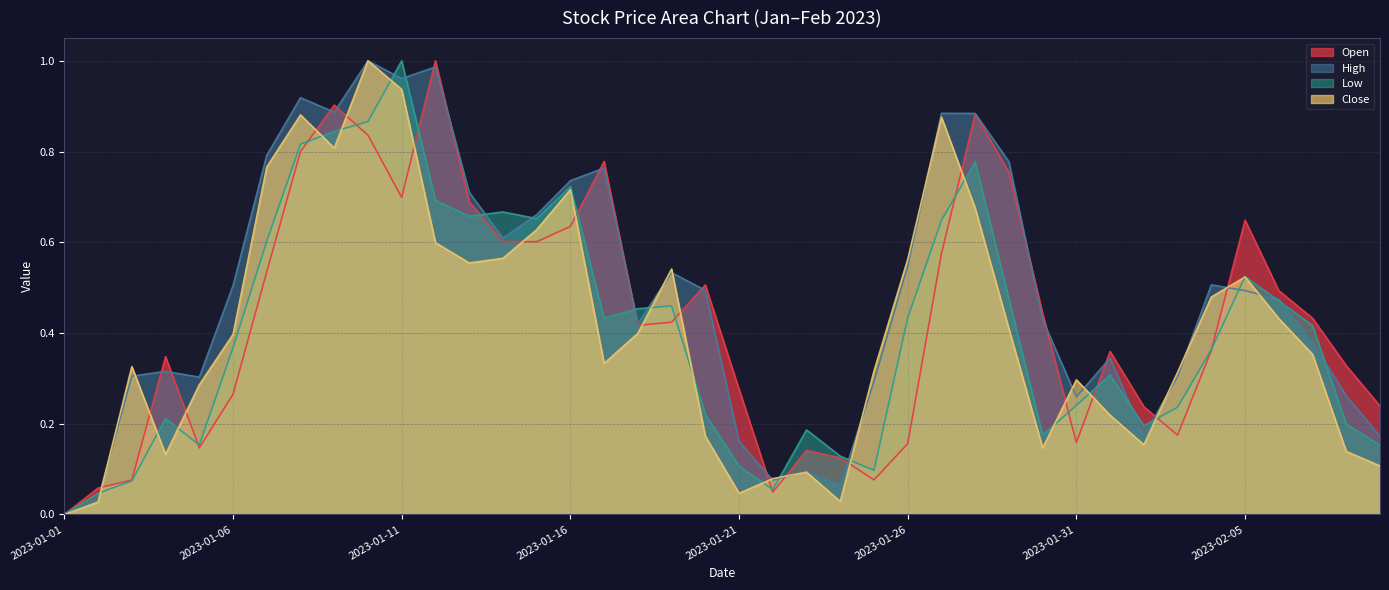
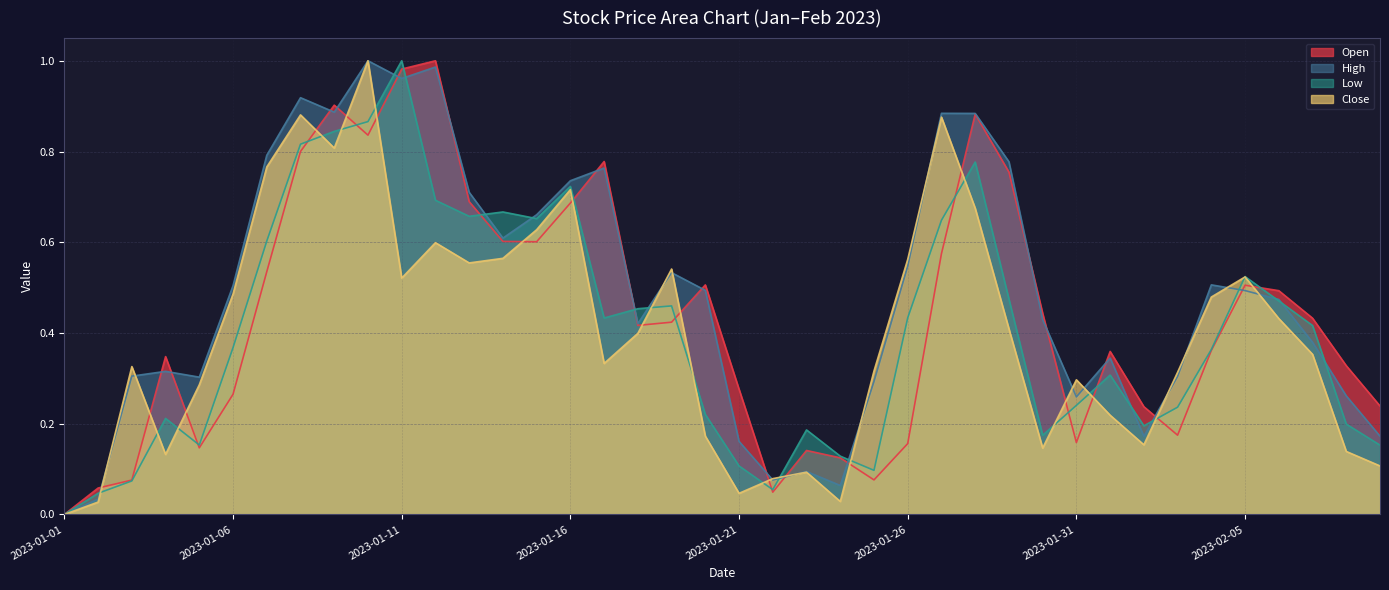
  {
    "Open": {
      "2023-01-06": 0.26,
-     "2023-01-11": 0.70,
-     "2023-01-16": 0.63,
+     "2023-01-11": 0.98,
+     "2023-01-16": 0.69,
      "2023-01-21": 0.28,
      "2023-01-26": 0.16,
      "2023-01-31": 0.16,
-     "2023-02-05": 0.65
+     "2023-02-05": 0.51
    },
    "Close": {
-     "2023-01-06": 0.40,
-     "2023-01-11": 0.94,
+     "2023-01-06": 0.49,
+     "2023-01-11": 0.52,
      "2023-01-16": 0.72,
      "2023-01-21": 0.05,
      "2023-01-26": 0.56,
      "2023-01-31": 0.30
    }
  }
